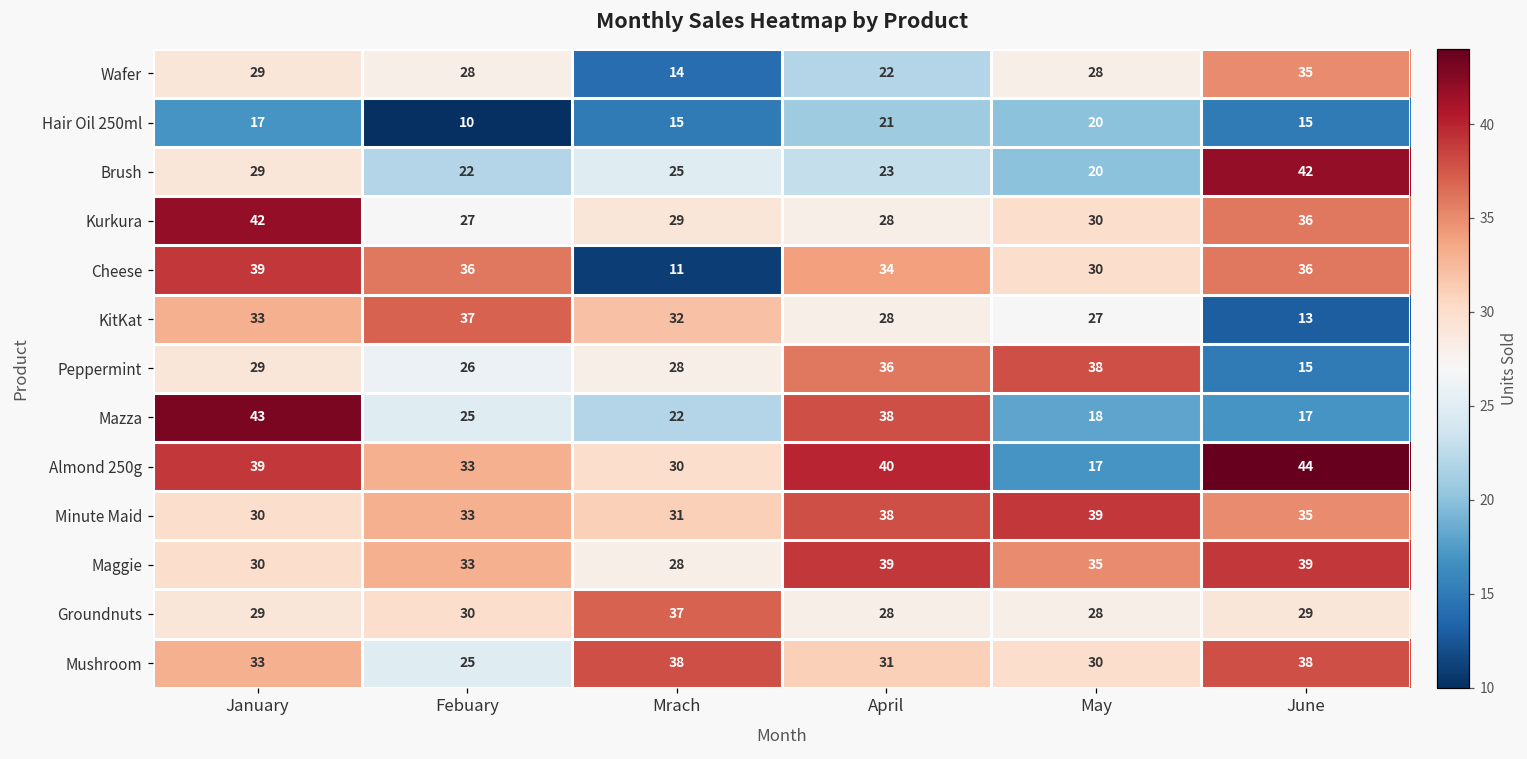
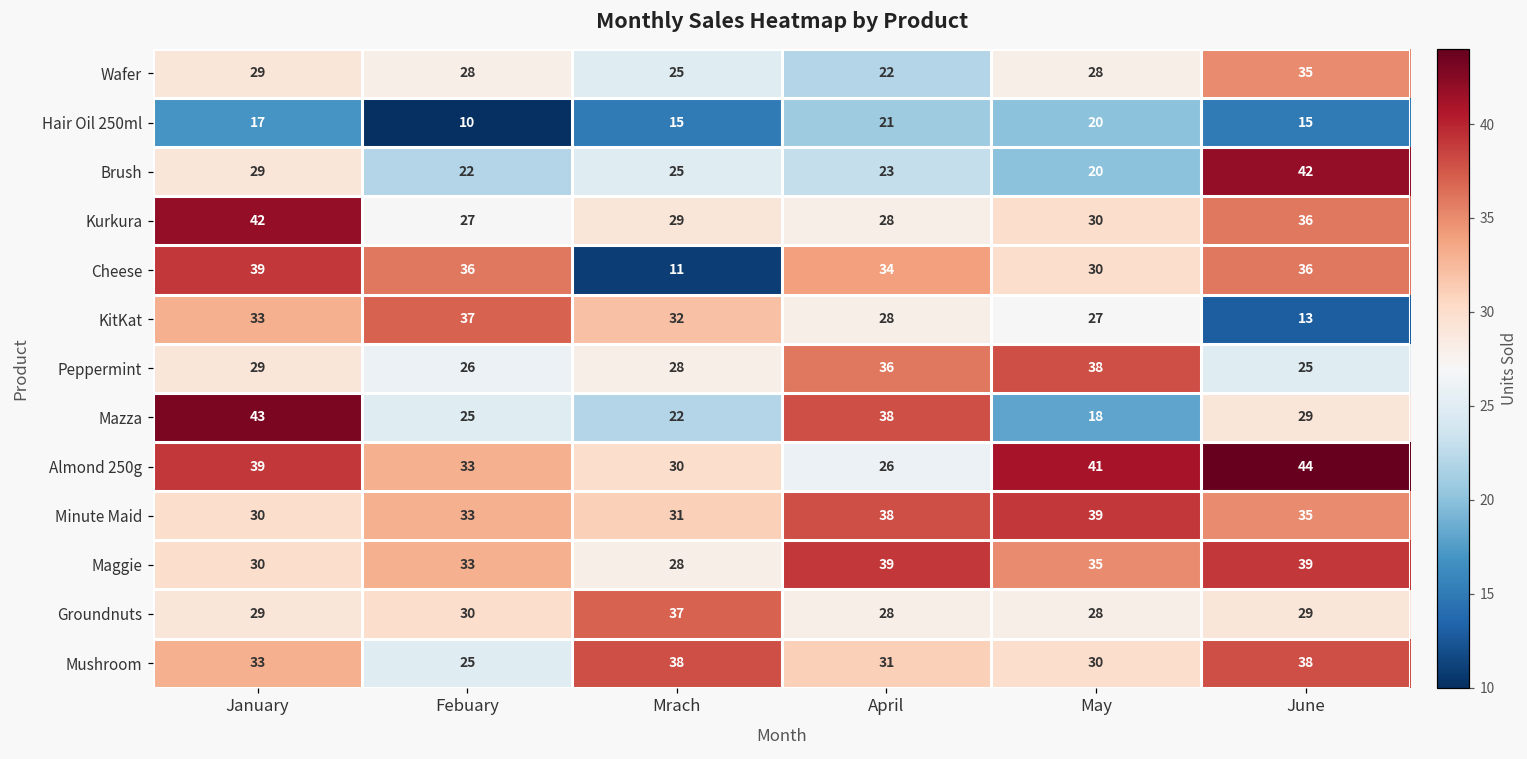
  {
    "Wafer": {
      "January": 29,
      "Febuary": 28,
-     "Mrach": 14,
+     "Mrach": 25,
      "April": 22,
      "May": 28,
      "June": 35
    },
    "Hair Oil 250ml": {
      "January": 17,
      "Febuary": 10,
      "Mrach": 15,
      "April": 21,
      "May": 20,
      "June": 15
    },
    "Brush": {
      "January": 29,
      "Febuary": 22,
      "Mrach": 25,
      "April": 23,
      "May": 20,
      "June": 42
    },
    "Kurkura": {
      "January": 42,
      "Febuary": 27,
      "Mrach": 29,
      "April": 28,
      "May": 30,
      "June": 36
    },
    "Cheese": {
      "January": 39,
      "Febuary": 36,
      "Mrach": 11,
      "April": 34,
      "May": 30,
      "June": 36
    },
    "KitKat": {
      "January": 33,
      "Febuary": 37,
      "Mrach": 32,
      "April": 28,
      "May": 27,
      "June": 13
    },
    "Peppermint": {
      "January": 29,
      "Febuary": 26,
      "Mrach": 28,
      "April": 36,
      "May": 38,
-     "June": 15
+     "June": 25
    },
    "Mazza": {
      "January": 43,
      "Febuary": 25,
      "Mrach": 22,
      "April": 38,
      "May": 18,
-     "June": 17
+     "June": 29
    },
    "Almond 250g": {
      "January": 39,
      "Febuary": 33,
      "Mrach": 30,
-     "April": 40,
-     "May": 17,
+     "April": 26,
+     "May": 41,
      "June": 44
    },
    "Minute Maid": {
      "January": 30,
      "Febuary": 33,
      "Mrach": 31,
      "April": 38,
      "May": 39,
      "June": 35
    },
    "Maggie": {
      "January": 30,
      "Febuary": 33,
      "Mrach": 28,
      "April": 39,
      "May": 35,
      "June": 39
    },
    "Groundnuts": {
      "January": 29,
      "Febuary": 30,
      "Mrach": 37,
      "April": 28,
      "May": 28,
      "June": 29
    },
    "Mushroom": {
      "January": 33,
      "Febuary": 25,
      "Mrach": 38,
      "April": 31,
      "May": 30,
      "June": 38
    }
  }
